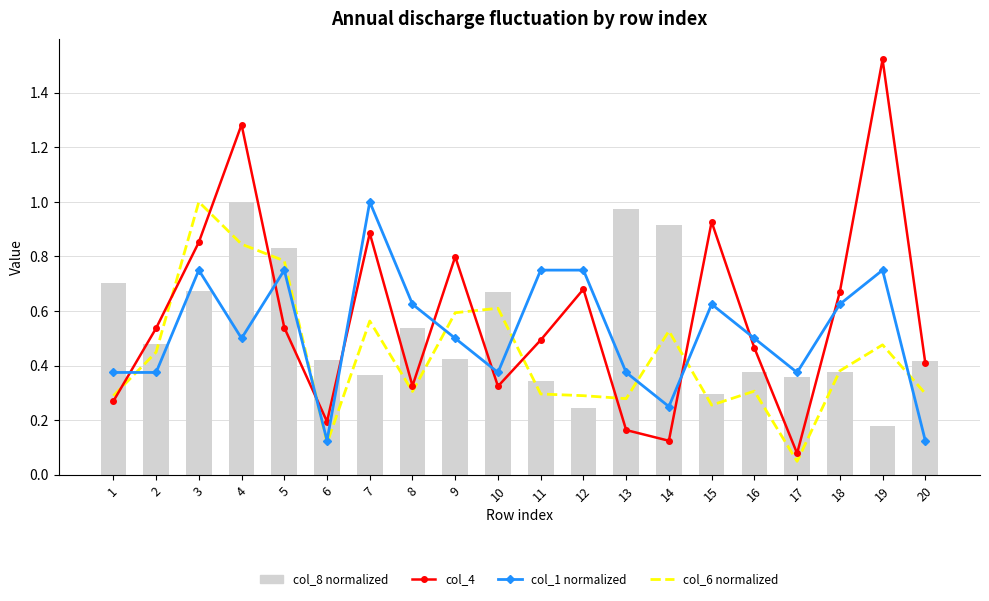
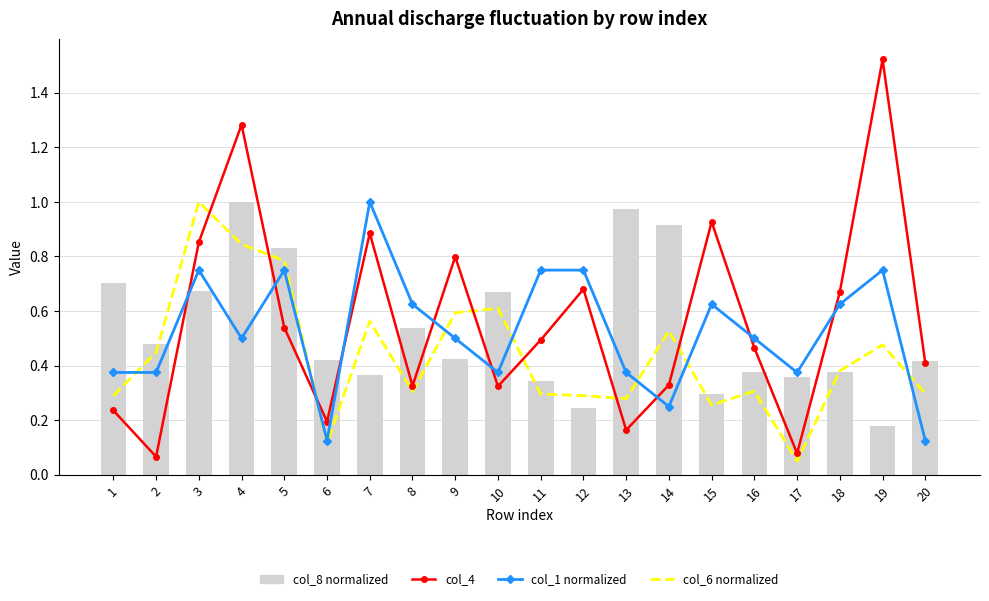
  {
    "col_4": {
-     "1": 0.27,
-     "2": 0.54,
+     "1": 0.24,
+     "2": 0.07,
      "3": 0.85,
      "4": 1.28,
      "5": 0.54,
      "6": 0.19,
      "7": 0.89,
      "8": 0.33,
      "9": 0.80,
      "10": 0.32,
      "11": 0.49,
      "12": 0.68,
      "13": 0.16,
-     "14": 0.12,
+     "14": 0.33,
      "15": 0.93,
      "16": 0.47,
      "17": 0.08,
      "18": 0.67,
      "19": 1.52,
      "20": 0.41
    }
  }
